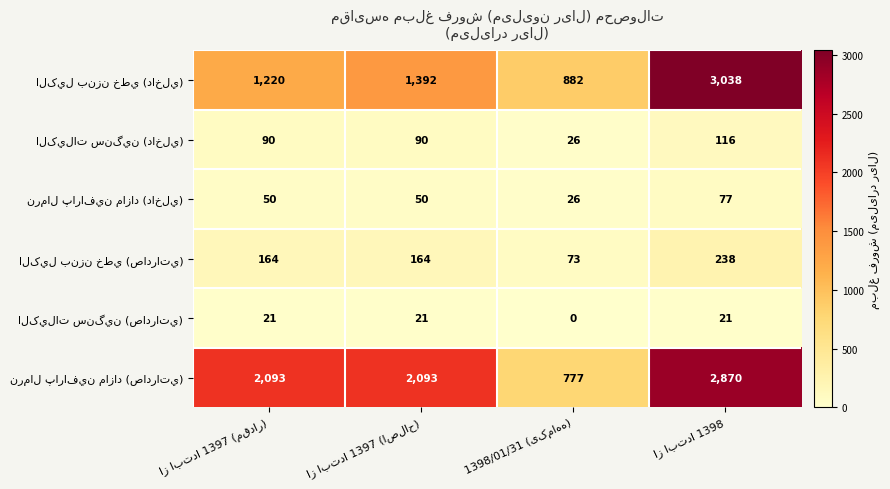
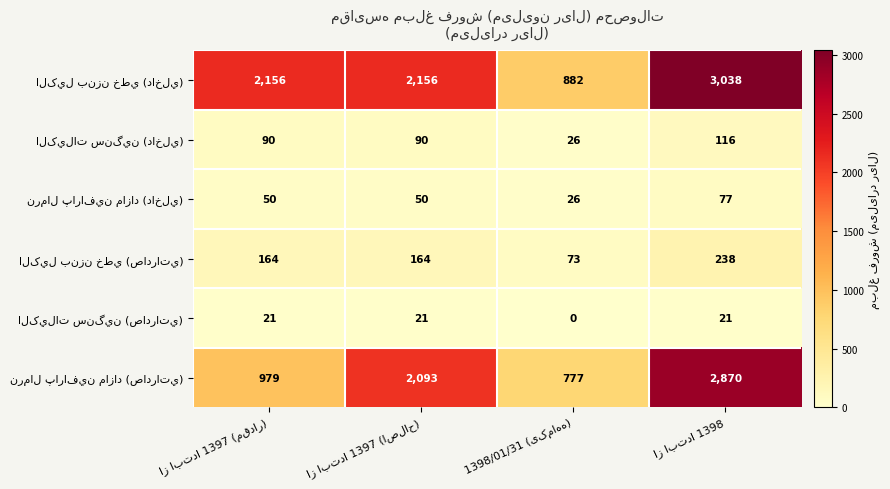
  {
    "الکيل بنزن خطي (داخلي)": {
-     "از ابتدا 1397 (مقدار)": "1,220",
-     "از ابتدا 1397 (اصلاح)": "1,392",
+     "از ابتدا 1397 (مقدار)": "2,156",
+     "از ابتدا 1397 (اصلاح)": "2,156",
      "1398/01/31 (یک‌ماهه)": "882",
      "از ابتدا 1398": "3,038"
    },
    "الکيلات سنگين (داخلي)": {
      "از ابتدا 1397 (مقدار)": "90",
      "از ابتدا 1397 (اصلاح)": "90",
      "1398/01/31 (یک‌ماهه)": "26",
      "از ابتدا 1398": "116"
    },
    "نرمال پارافين مازاد (داخلي)": {
      "از ابتدا 1397 (مقدار)": "50",
      "از ابتدا 1397 (اصلاح)": "50",
      "1398/01/31 (یک‌ماهه)": "26",
      "از ابتدا 1398": "77"
    },
    "الکيل بنزن خطي (صادراتي)": {
      "از ابتدا 1397 (مقدار)": "164",
      "از ابتدا 1397 (اصلاح)": "164",
      "1398/01/31 (یک‌ماهه)": "73",
      "از ابتدا 1398": "238"
    },
    "الکيلات سنگين (صادراتي)": {
      "از ابتدا 1397 (مقدار)": "21",
      "از ابتدا 1397 (اصلاح)": "21",
      "1398/01/31 (یک‌ماهه)": "0",
      "از ابتدا 1398": "21"
    },
    "نرمال پارافين مازاد (صادراتي)": {
-     "از ابتدا 1397 (مقدار)": "2,093",
+     "از ابتدا 1397 (مقدار)": "979",
      "از ابتدا 1397 (اصلاح)": "2,093",
      "1398/01/31 (یک‌ماهه)": "777",
      "از ابتدا 1398": "2,870"
    }
  }
